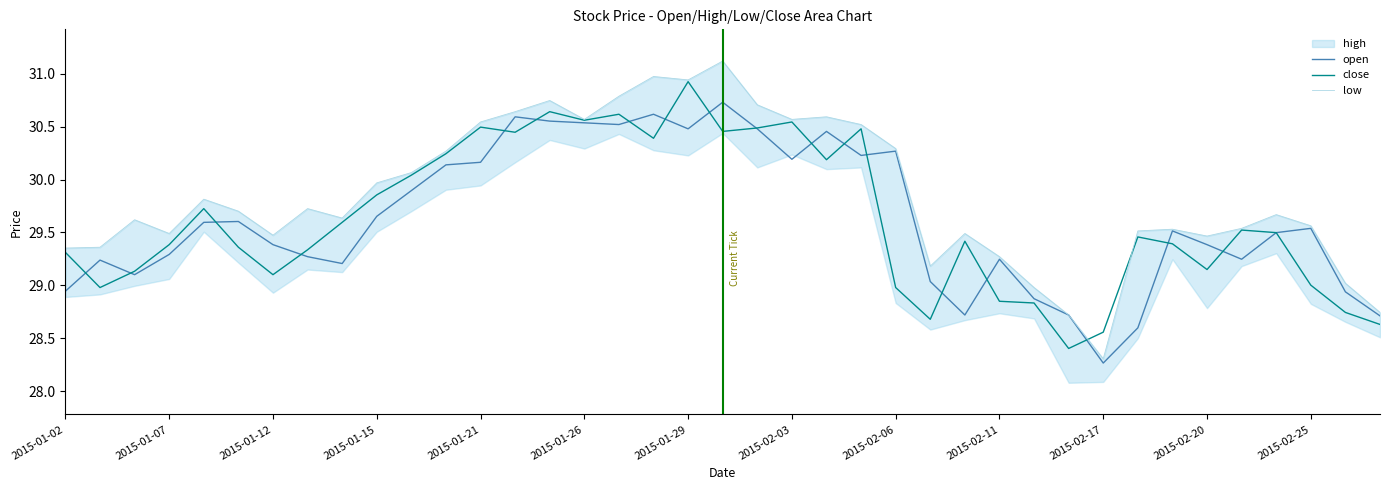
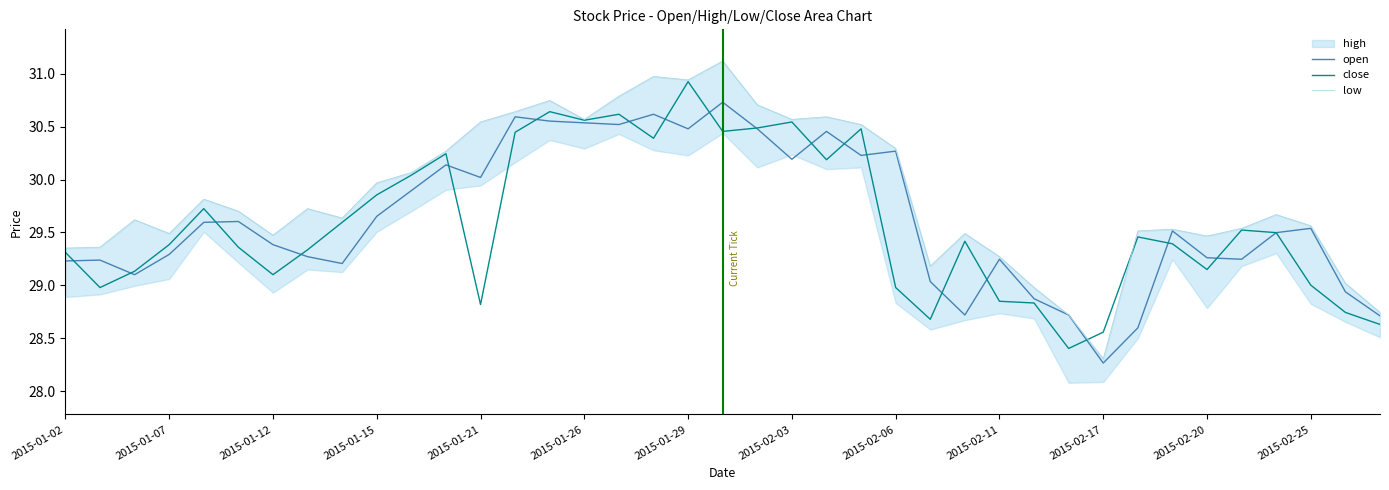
  {
    "open": {
-     "2015-01-02": 28.94,
+     "2015-01-02": 29.23,
      "2015-01-07": 29.29,
      "2015-01-12": 29.38,
      "2015-01-15": 29.65,
-     "2015-01-21": 30.16,
+     "2015-01-21": 30.02,
      "2015-01-26": 30.54,
      "2015-01-29": 30.48,
      "2015-02-03": 30.19,
      "2015-02-17": 28.27,
-     "2015-02-20": 29.39,
+     "2015-02-20": 29.26,
      "2015-02-25": 29.54
    },
    "close": {
      "2015-01-02": 29.31,
      "2015-01-07": 29.38,
      "2015-01-12": 29.10,
      "2015-01-15": 29.86,
-     "2015-01-21": 30.50,
+     "2015-01-21": 28.82,
      "2015-02-03": 30.55,
      "2015-02-06": 28.98,
      "2015-02-11": 28.85,
      "2015-02-17": 28.56,
      "2015-02-20": 29.15,
      "2015-02-25": 29.00
    },
    "high": {
      "2015-01-02": 29.35,
      "2015-01-07": 29.49,
      "2015-01-12": 29.47,
      "2015-01-15": 29.97,
      "2015-01-21": 30.55,
      "2015-02-03": 30.57,
      "2015-02-17": 28.31,
      "2015-02-20": 29.47,
      "2015-02-25": 29.56
    }
  }
